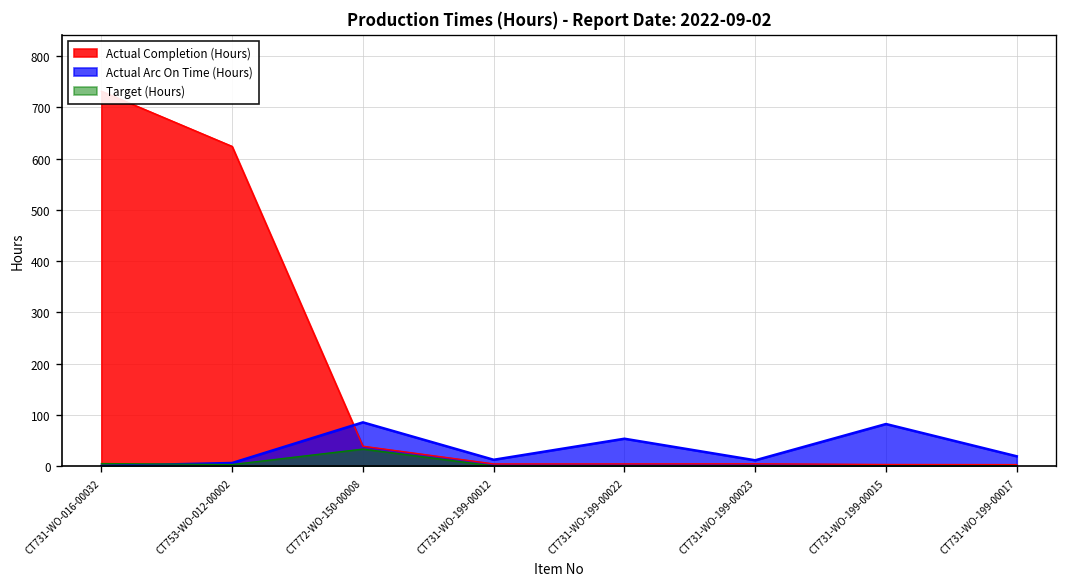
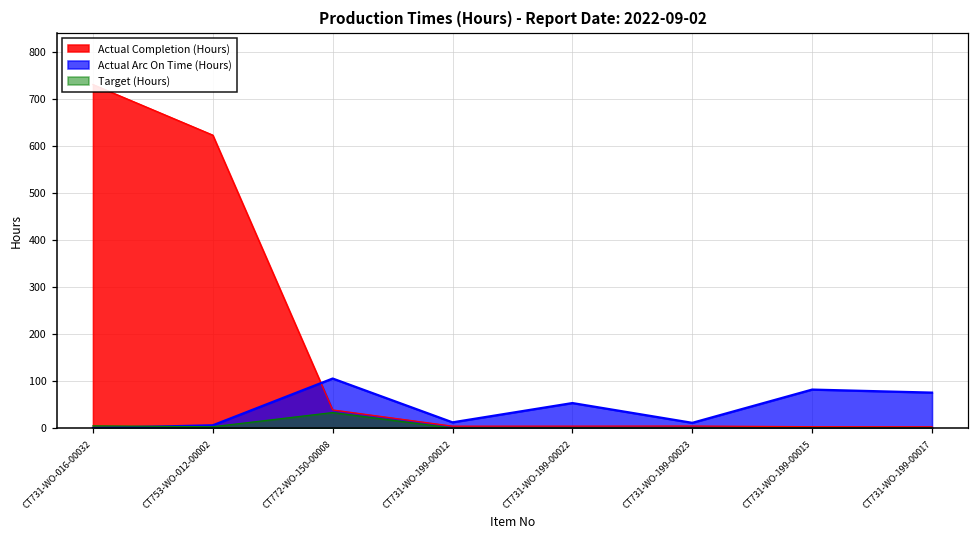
  {
    "Actual Completion (Hours)": {
      "CT753-WO-012-00002": 620
    },
    "Actual Arc On Time (Hours)": {
-     "CT772-WO-150-00008": 90,
+     "CT772-WO-150-00008": 110,
      "CT731-WO-199-00012": 10,
      "CT731-WO-199-00022": 50,
      "CT731-WO-199-00023": 10,
      "CT731-WO-199-00015": 80,
-     "CT731-WO-199-00017": 20
+     "CT731-WO-199-00017": 80
    }
  }
